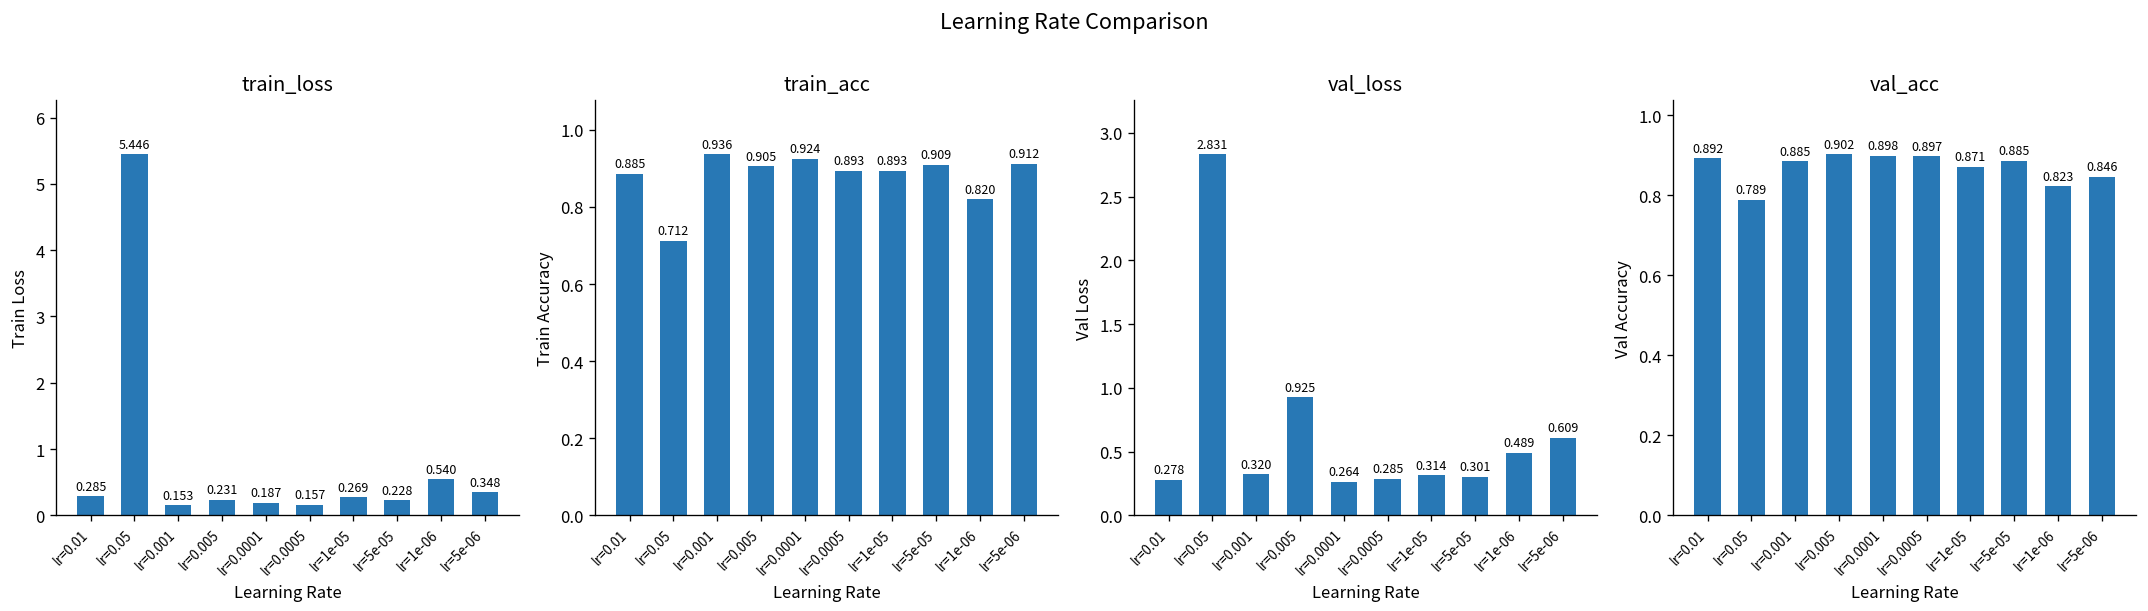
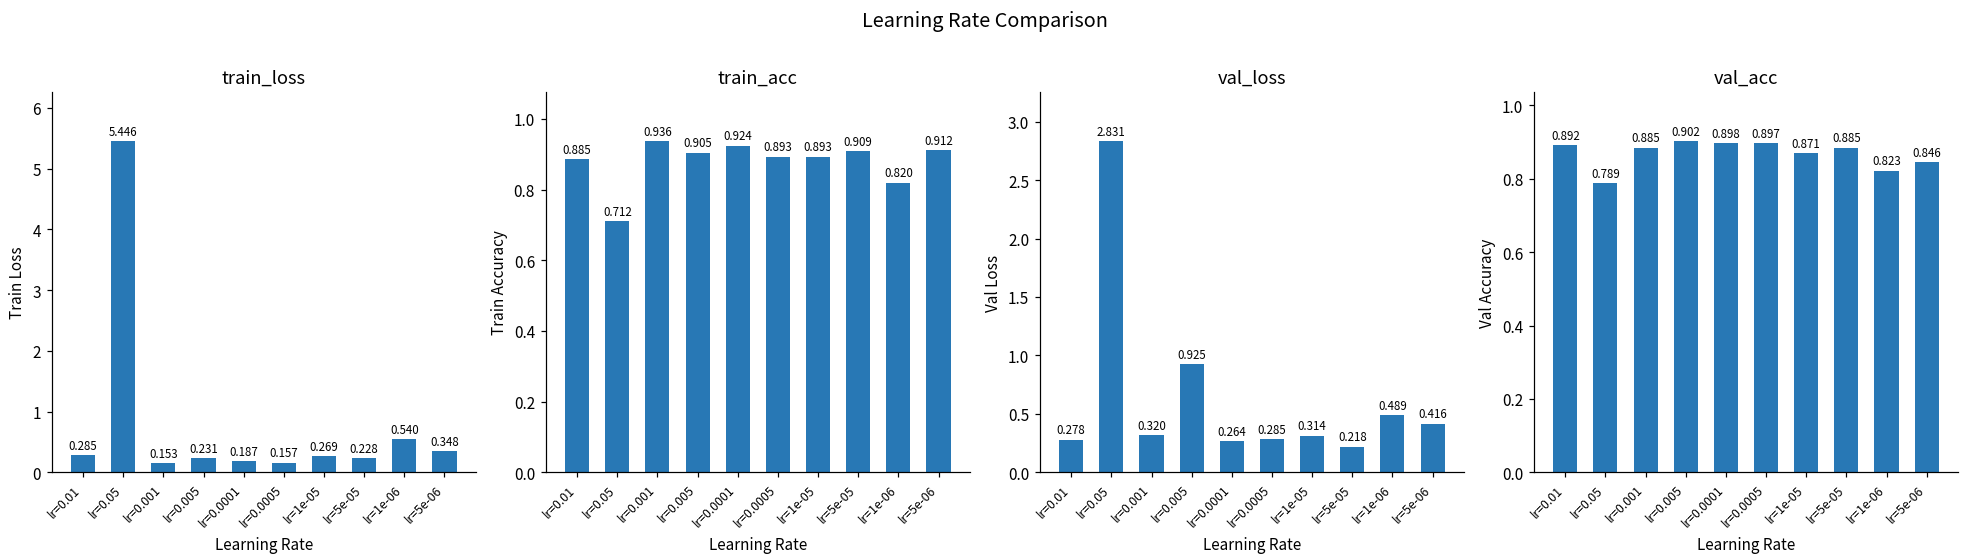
  {
    "train_loss": {
      "lr=0.01": 0.285,
      "lr=0.05": 5.446,
      "lr=0.001": 0.153,
      "lr=0.005": 0.231,
      "lr=0.0001": 0.187,
      "lr=0.0005": 0.157,
      "lr=1e-05": 0.269,
      "lr=5e-05": 0.228,
      "lr=1e-06": 0.540,
      "lr=5e-06": 0.348
    },
    "train_acc": {
      "lr=0.01": 0.885,
      "lr=0.05": 0.712,
      "lr=0.001": 0.936,
      "lr=0.005": 0.905,
      "lr=0.0001": 0.924,
      "lr=0.0005": 0.893,
      "lr=1e-05": 0.893,
      "lr=5e-05": 0.909,
      "lr=1e-06": 0.820,
      "lr=5e-06": 0.912
    },
    "val_loss": {
      "lr=0.01": 0.278,
      "lr=0.05": 2.831,
      "lr=0.001": 0.320,
      "lr=0.005": 0.925,
      "lr=0.0001": 0.264,
      "lr=0.0005": 0.285,
      "lr=1e-05": 0.314,
-     "lr=5e-05": 0.301,
+     "lr=5e-05": 0.218,
      "lr=1e-06": 0.489,
-     "lr=5e-06": 0.609
+     "lr=5e-06": 0.416
    },
    "val_acc": {
      "lr=0.01": 0.892,
      "lr=0.05": 0.789,
      "lr=0.001": 0.885,
      "lr=0.005": 0.902,
      "lr=0.0001": 0.898,
      "lr=0.0005": 0.897,
      "lr=1e-05": 0.871,
      "lr=5e-05": 0.885,
      "lr=1e-06": 0.823,
      "lr=5e-06": 0.846
    }
  }
